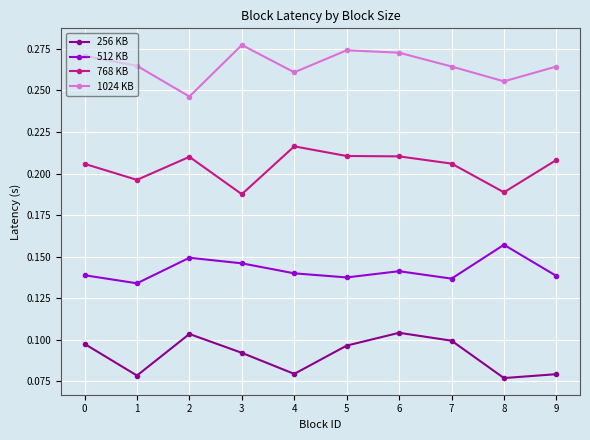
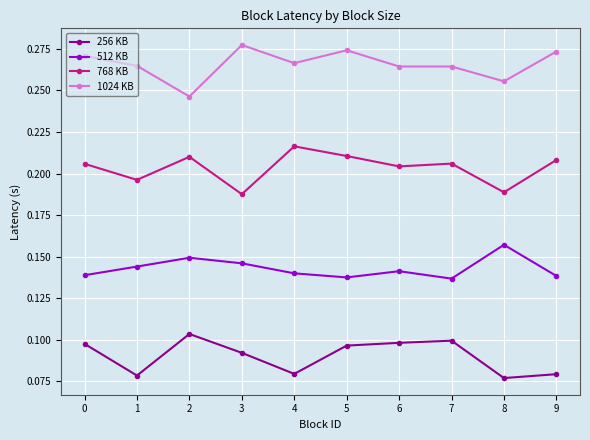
  {
    "256 KB": {
      "0": 0.098,
      "1": 0.078,
      "2": 0.103,
      "3": 0.092,
      "4": 0.079,
      "5": 0.096,
-     "6": 0.104,
+     "6": 0.098,
      "7": 0.099,
      "8": 0.077,
      "9": 0.079
    },
    "512 KB": {
      "0": 0.139,
-     "1": 0.134,
+     "1": 0.144,
      "2": 0.149,
      "3": 0.146,
      "4": 0.140,
      "5": 0.137,
      "6": 0.141,
      "7": 0.137,
      "8": 0.157,
      "9": 0.138
    },
    "768 KB": {
      "0": 0.206,
      "1": 0.196,
      "2": 0.210,
      "3": 0.188,
      "4": 0.216,
      "5": 0.211,
-     "6": 0.210,
+     "6": 0.204,
      "7": 0.206,
      "8": 0.189,
      "9": 0.208
    },
    "1024 KB": {
      "2": 0.246,
      "3": 0.277,
-     "4": 0.261,
+     "4": 0.266,
      "5": 0.274,
-     "6": 0.273,
+     "6": 0.264,
      "7": 0.264,
      "8": 0.255,
-     "9": 0.264
+     "9": 0.273
    }
  }
